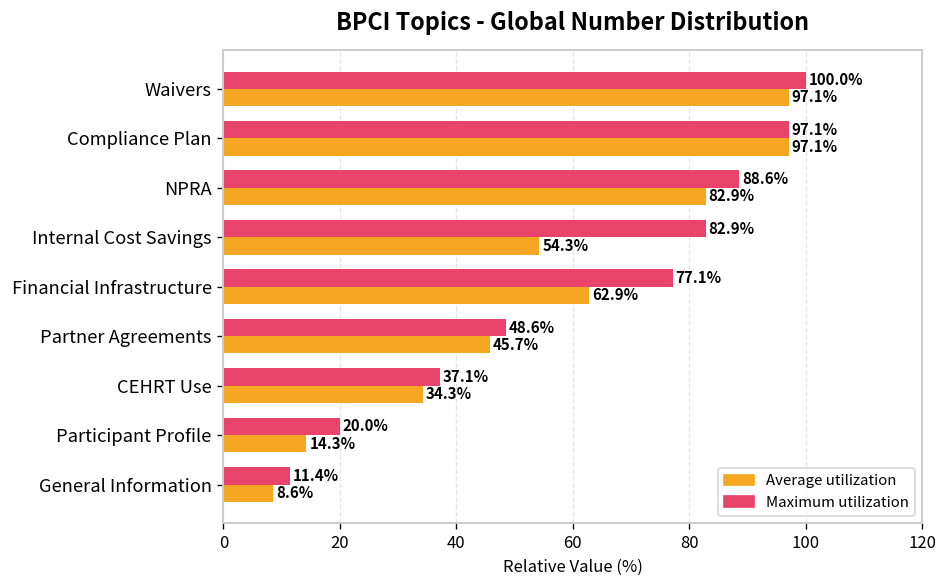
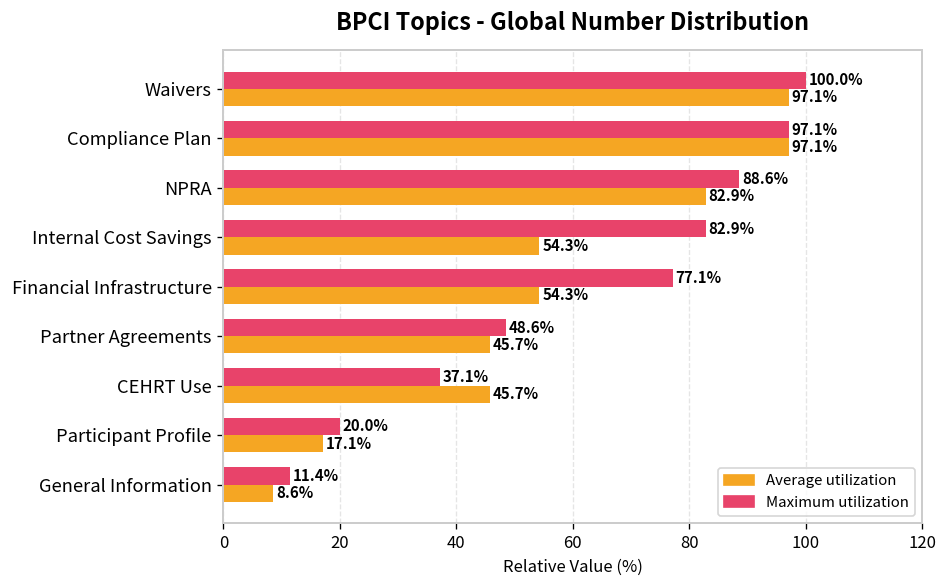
  {
    "Average utilization": {
      "Waivers": "97.1%",
      "Compliance Plan": "97.1%",
      "NPRA": "82.9%",
      "Internal Cost Savings": "54.3%",
-     "Financial Infrastructure": "62.9%",
+     "Financial Infrastructure": "54.3%",
      "Partner Agreements": "45.7%",
-     "CEHRT Use": "34.3%",
-     "Participant Profile": "14.3%",
+     "CEHRT Use": "45.7%",
+     "Participant Profile": "17.1%",
      "General Information": "8.6%"
    },
    "Maximum utilization": {
      "Waivers": "100.0%",
      "Compliance Plan": "97.1%",
      "NPRA": "88.6%",
      "Internal Cost Savings": "82.9%",
      "Financial Infrastructure": "77.1%",
      "Partner Agreements": "48.6%",
      "CEHRT Use": "37.1%",
      "Participant Profile": "20.0%",
      "General Information": "11.4%"
    }
  }
